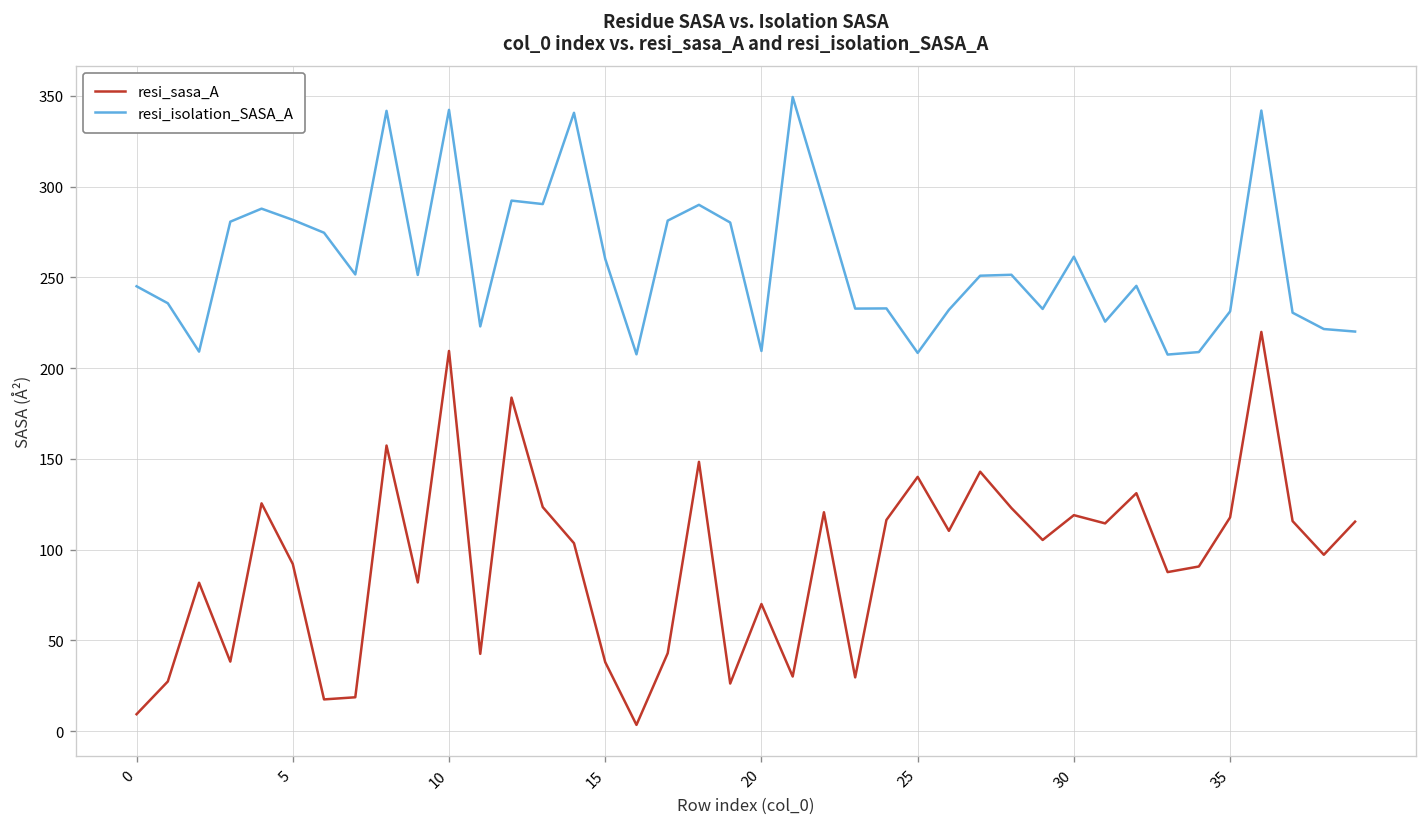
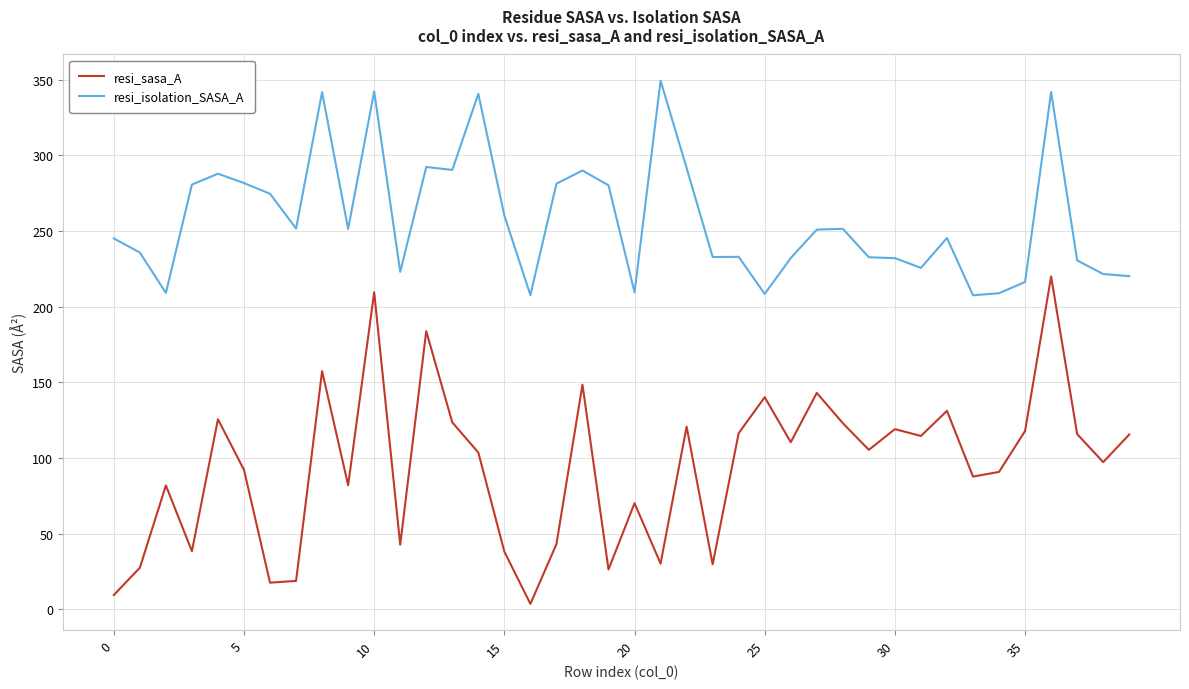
  {
    "resi_sasa_A": {
      "0": 9,
      "5": 92,
      "10": 209,
      "15": 38,
      "20": 70,
      "25": 140,
      "30": 119,
      "35": 118
    },
    "resi_isolation_SASA_A": {
      "0": 245,
      "5": 282,
      "10": 342,
      "15": 260,
      "20": 209,
      "25": 208,
-     "30": 261,
-     "35": 231
+     "30": 232,
+     "35": 216
    }
  }
